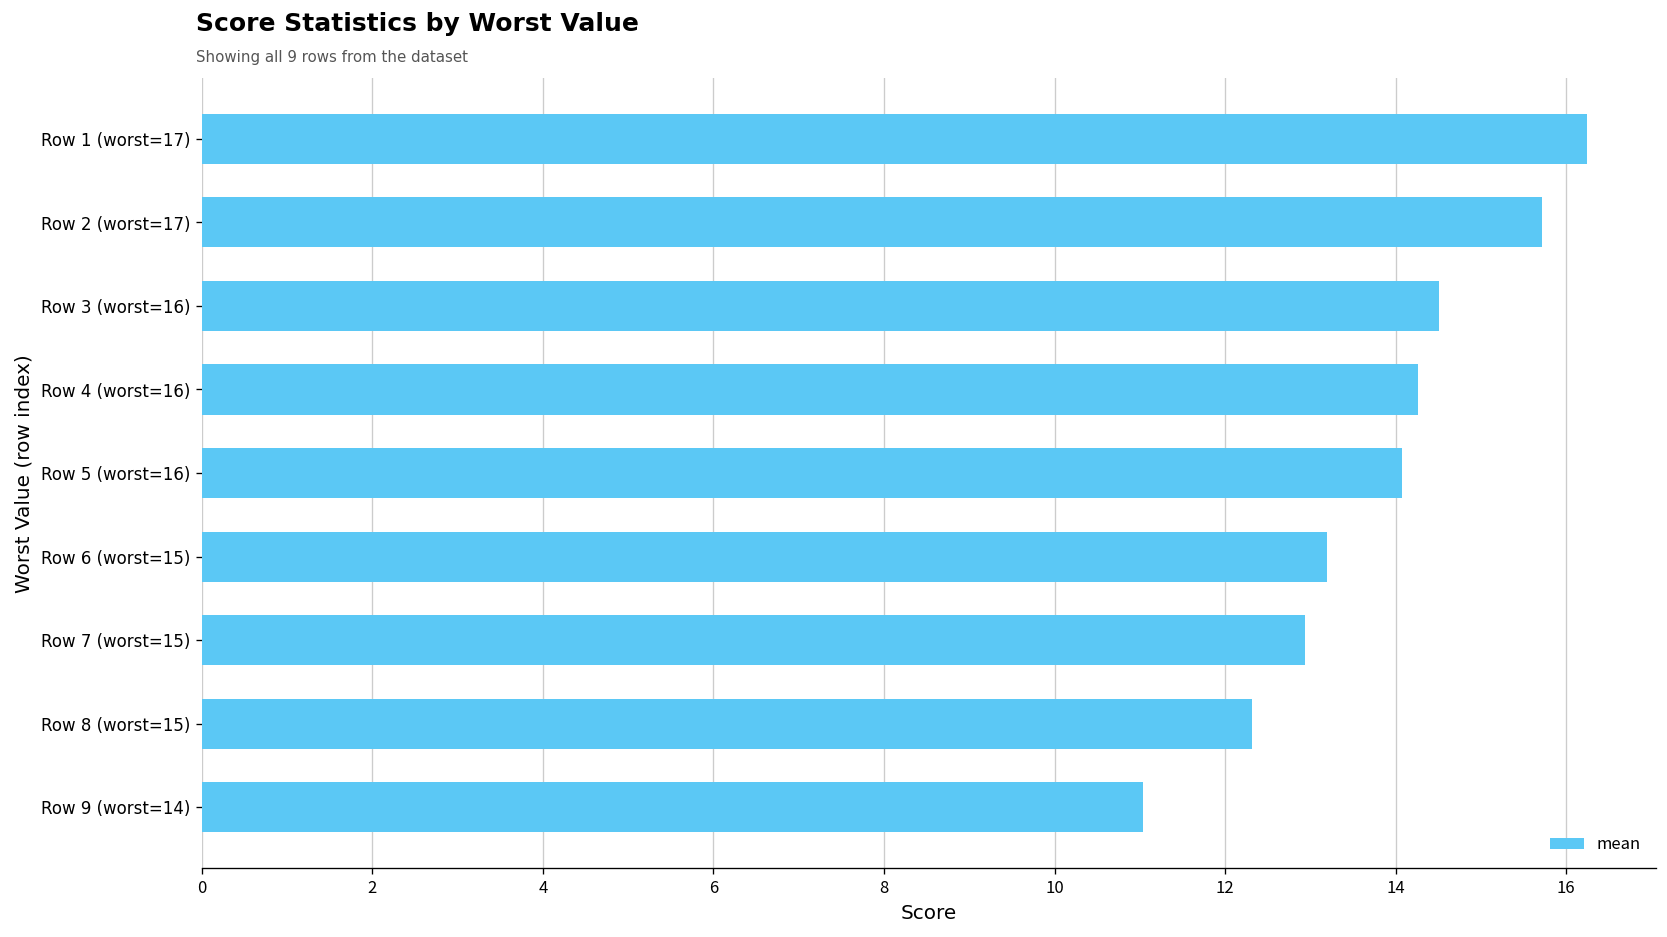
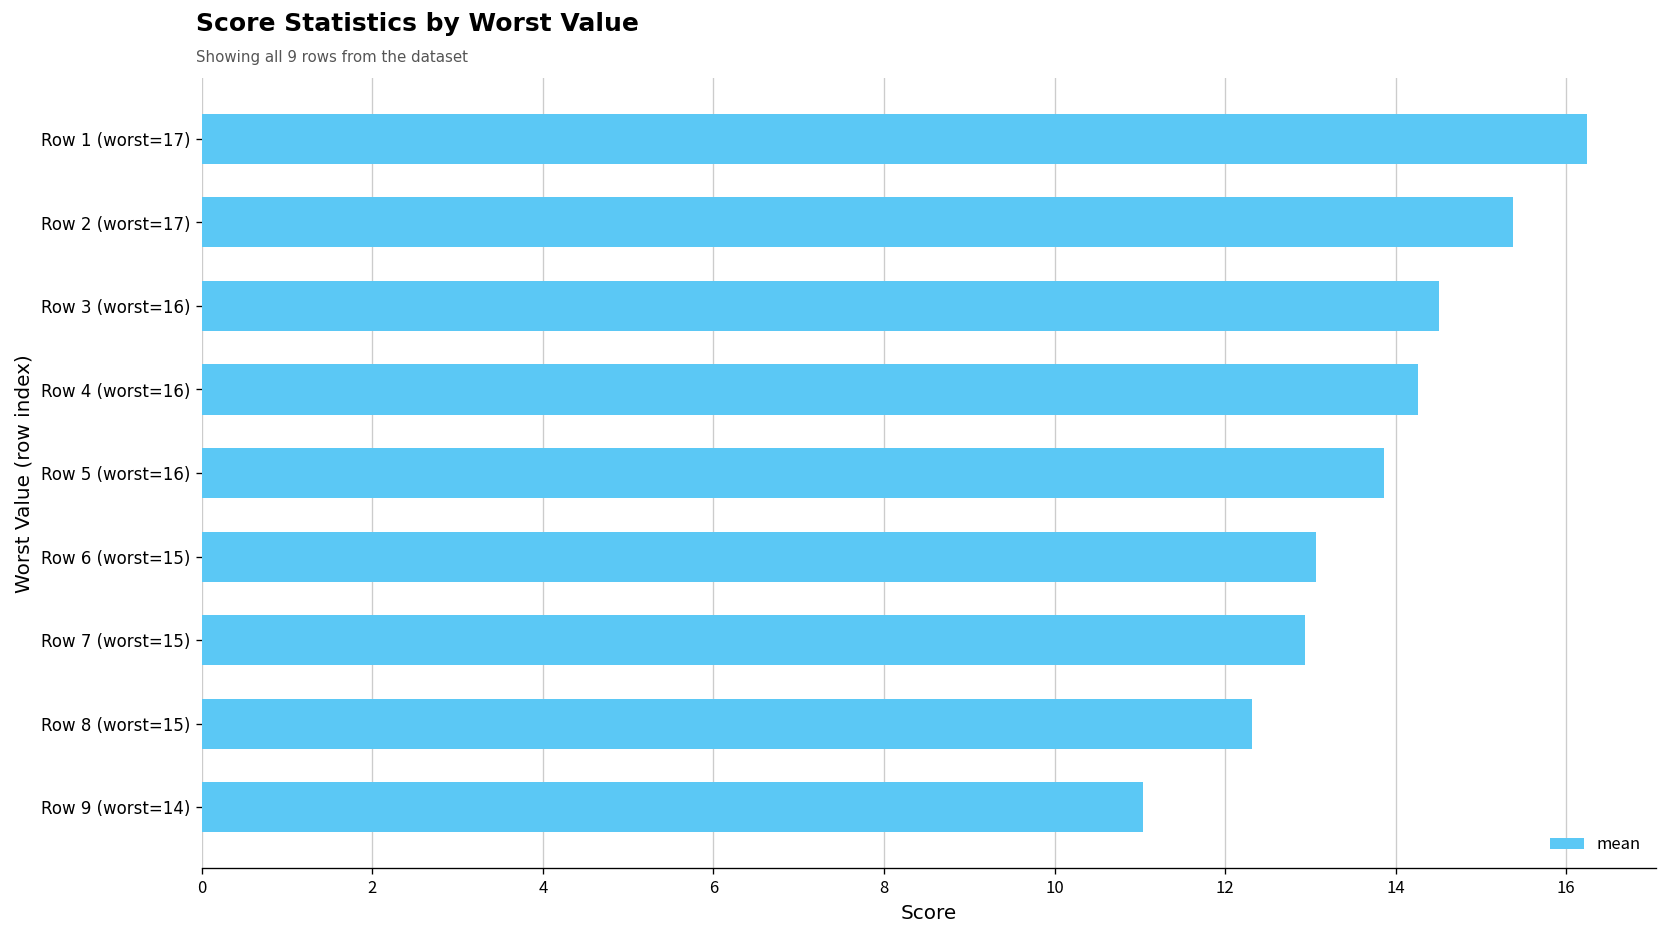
  {
    "Row 1 (worst=17)": 16.2,
-   "Row 2 (worst=17)": 15.7,
+   "Row 2 (worst=17)": 15.4,
    "Row 3 (worst=16)": 14.5,
    "Row 4 (worst=16)": 14.3,
-   "Row 5 (worst=16)": 14.1,
-   "Row 6 (worst=15)": 13.2,
+   "Row 5 (worst=16)": 13.9,
+   "Row 6 (worst=15)": 13.1,
    "Row 7 (worst=15)": 12.9,
    "Row 8 (worst=15)": 12.3,
    "Row 9 (worst=14)": 11.0
  }
